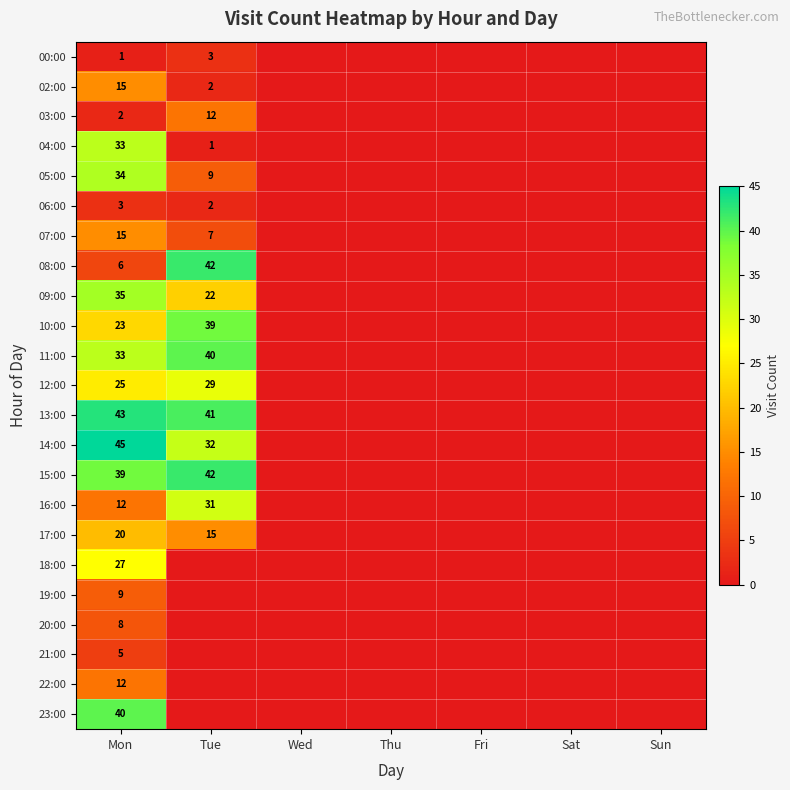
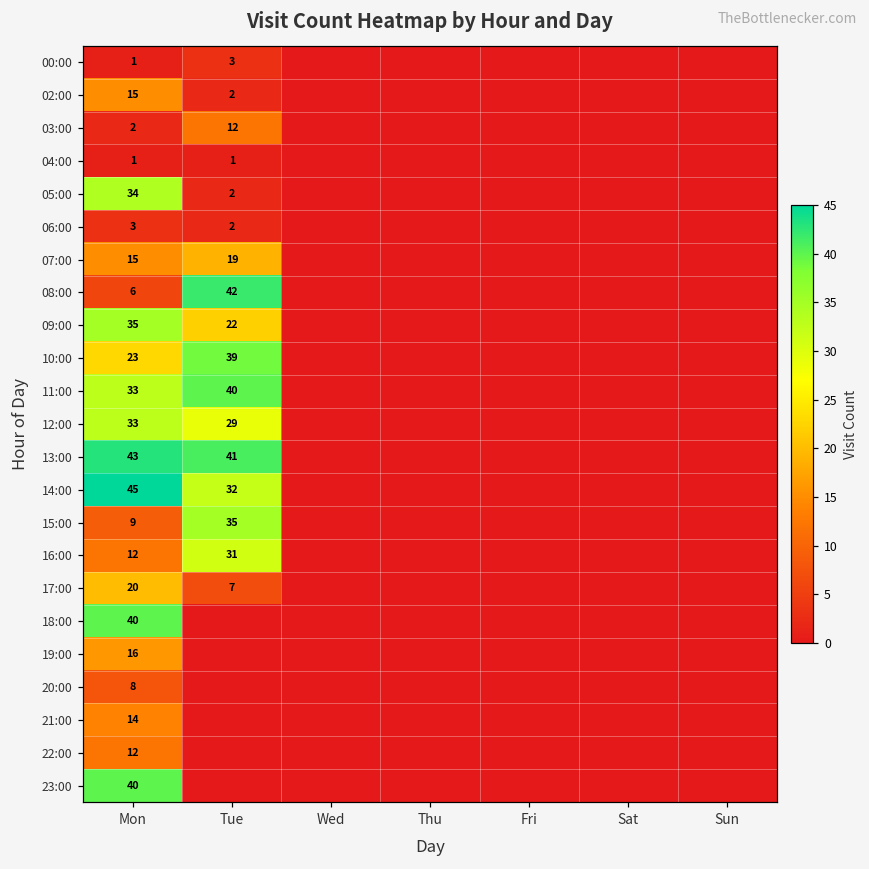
  {
    "00:00": {
      "Mon": 1,
      "Tue": 3
    },
    "02:00": {
      "Mon": 15,
      "Tue": 2
    },
    "03:00": {
      "Mon": 2,
      "Tue": 12
    },
    "04:00": {
-     "Mon": 33,
+     "Mon": 1,
      "Tue": 1
    },
    "05:00": {
      "Mon": 34,
-     "Tue": 9
+     "Tue": 2
    },
    "06:00": {
      "Mon": 3,
      "Tue": 2
    },
    "07:00": {
      "Mon": 15,
-     "Tue": 7
+     "Tue": 19
    },
    "08:00": {
      "Mon": 6,
      "Tue": 42
    },
    "09:00": {
      "Mon": 35,
      "Tue": 22
    },
    "10:00": {
      "Mon": 23,
      "Tue": 39
    },
    "11:00": {
      "Mon": 33,
      "Tue": 40
    },
    "12:00": {
-     "Mon": 25,
+     "Mon": 33,
      "Tue": 29
    },
    "13:00": {
      "Mon": 43,
      "Tue": 41
    },
    "14:00": {
      "Mon": 45,
      "Tue": 32
    },
    "15:00": {
-     "Mon": 39,
-     "Tue": 42
+     "Mon": 9,
+     "Tue": 35
    },
    "16:00": {
      "Mon": 12,
      "Tue": 31
    },
    "17:00": {
      "Mon": 20,
-     "Tue": 15
+     "Tue": 7
    },
    "18:00": {
-     "Mon": 27
+     "Mon": 40
    },
    "19:00": {
-     "Mon": 9
+     "Mon": 16
    },
    "20:00": {
      "Mon": 8
    },
    "21:00": {
-     "Mon": 5
+     "Mon": 14
    },
    "22:00": {
      "Mon": 12
    },
    "23:00": {
      "Mon": 40
    }
  }
